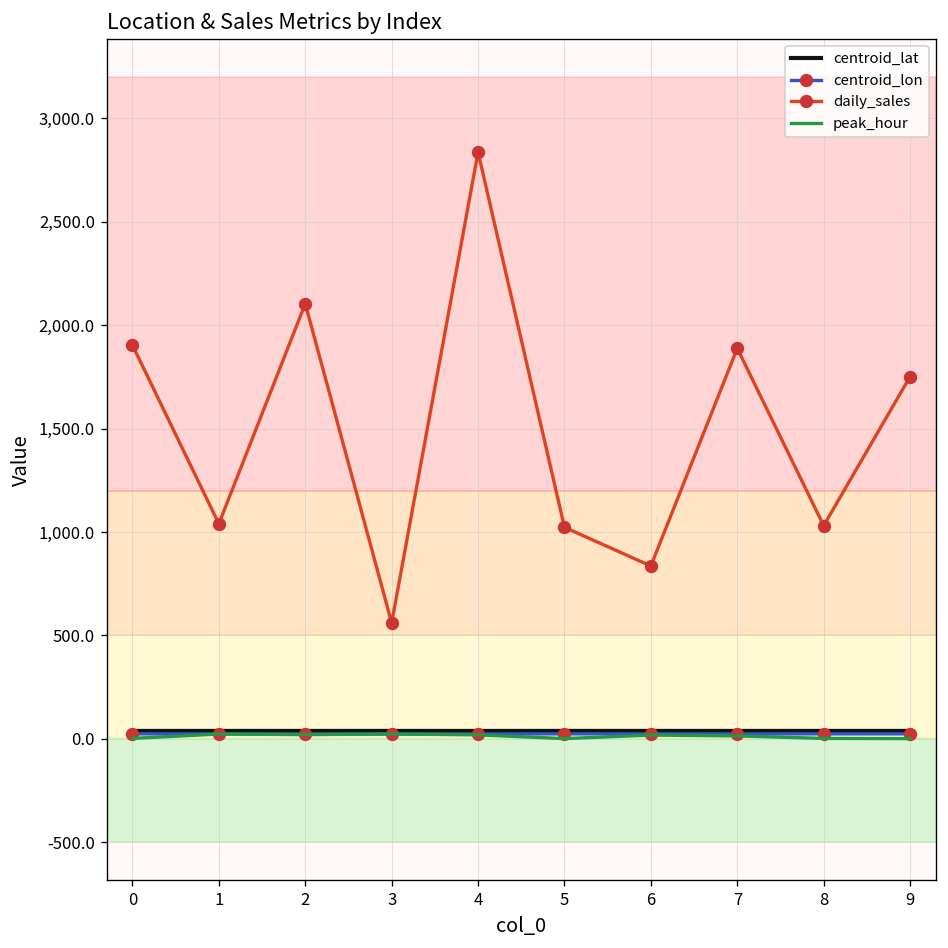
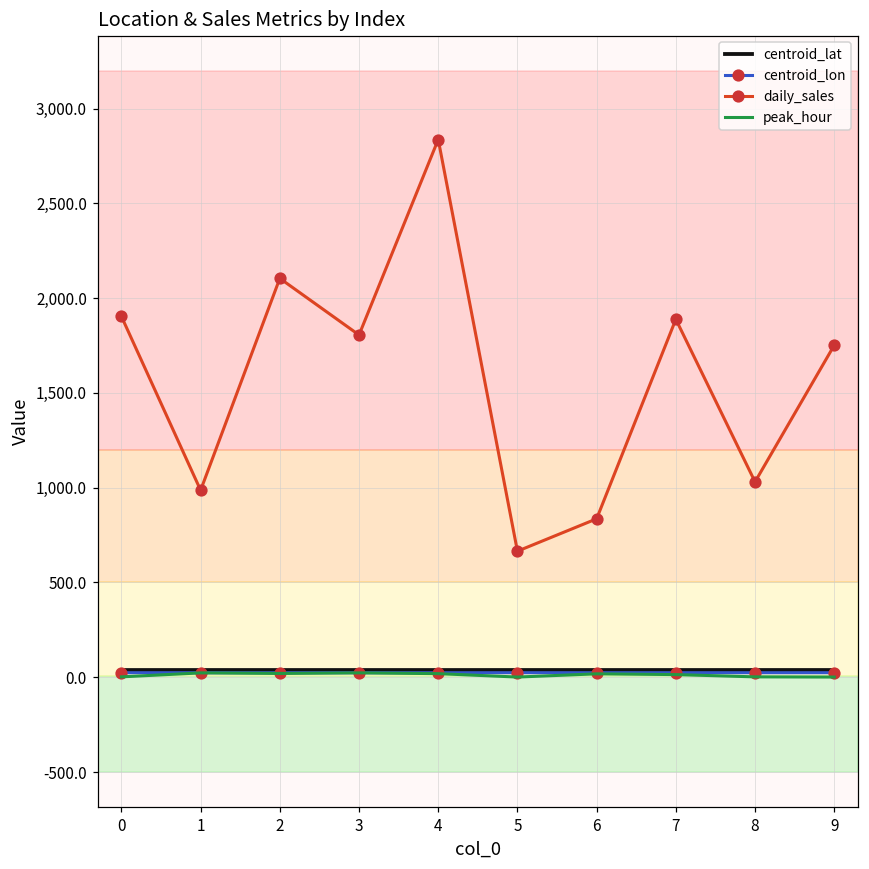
  {
    "daily_sales": {
      "0": "1,900",
-     "1": "1,040",
+     "1": "990",
      "2": "2,100",
-     "3": "560",
+     "3": "1,810",
      "4": "2,840",
-     "5": "1,020",
+     "5": "670",
      "6": "840",
      "7": "1,890",
      "8": "1,030",
      "9": "1,750"
    },
    "peak_hour": {
      "0": "0",
      "5": "0",
      "8": "0",
      "9": "0"
    }
  }
